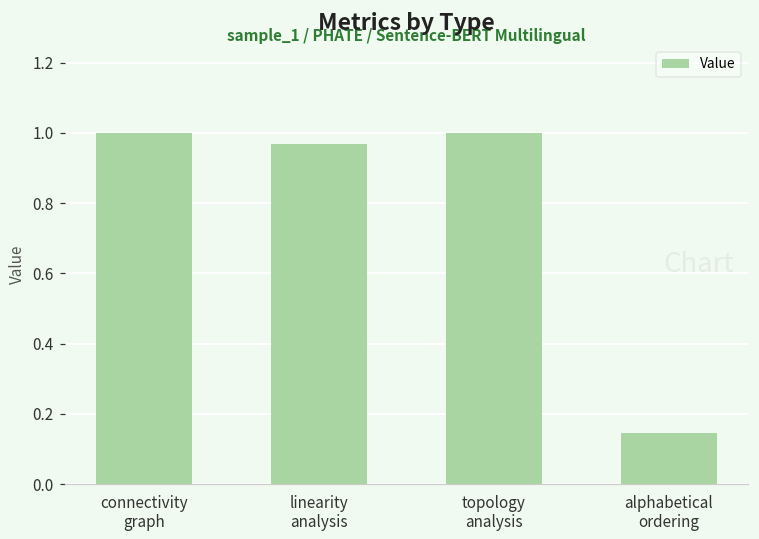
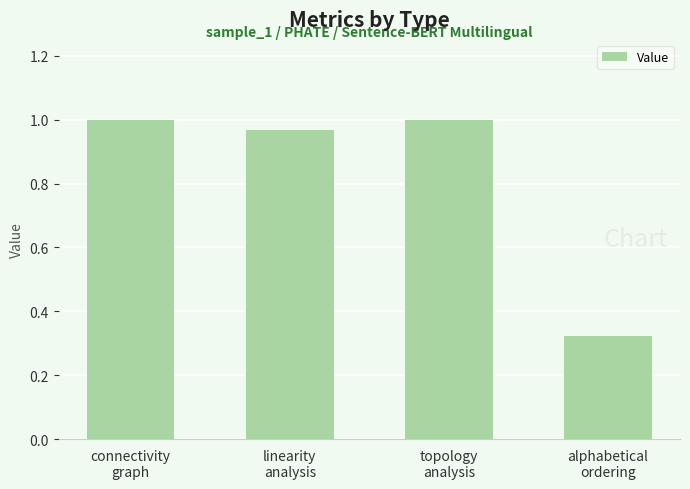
  {
    "connectivity graph": 1.00,
    "linearity analysis": 0.97,
    "topology analysis": 1.00,
-   "alphabetical ordering": 0.14
+   "alphabetical ordering": 0.32
  }
